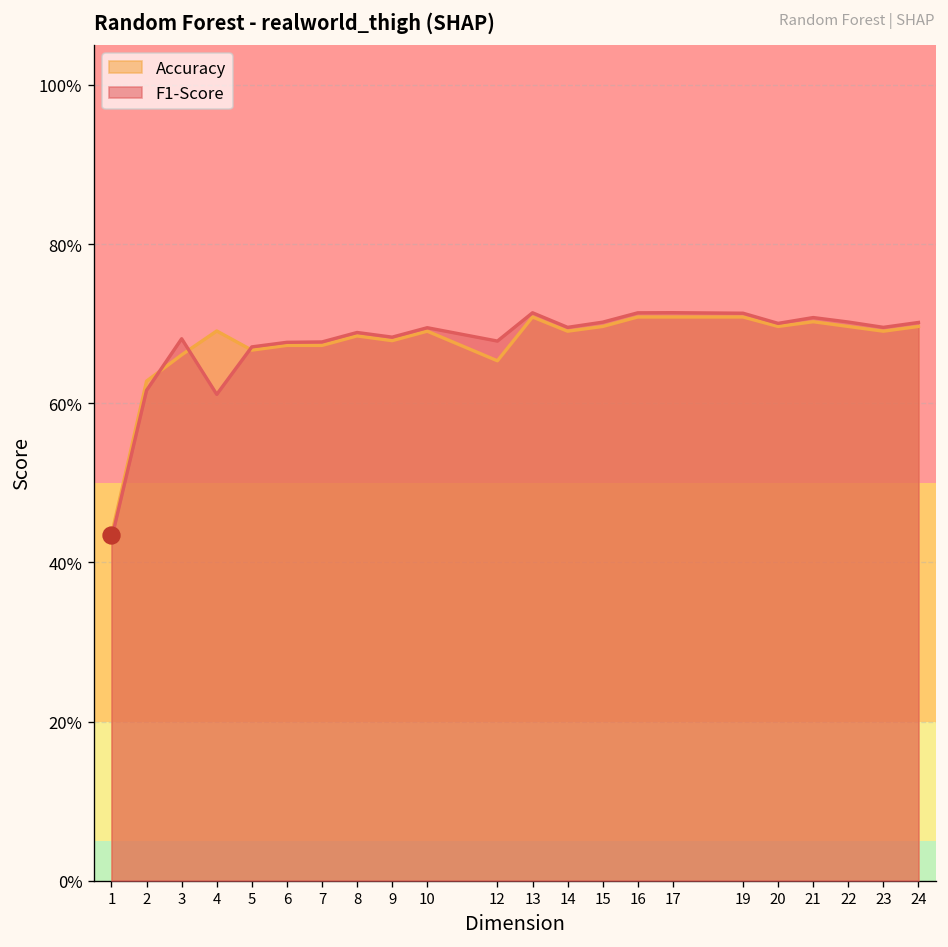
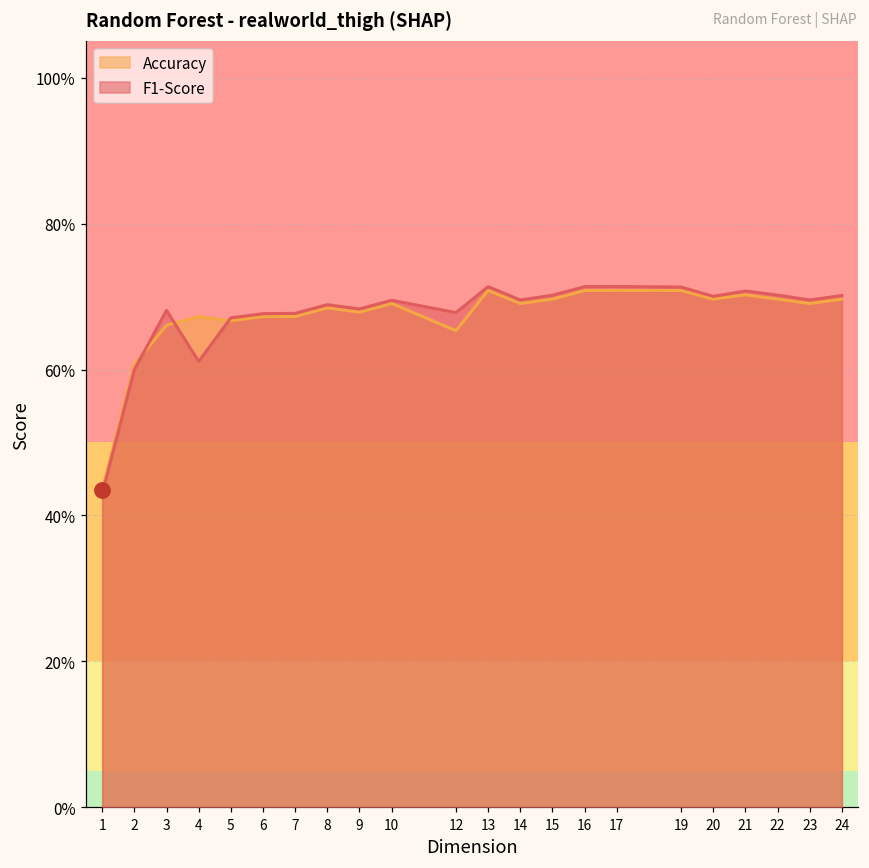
  {
    "Accuracy": {
-     "2": "63%",
+     "2": "61%",
      "3": "66%",
-     "4": "69%",
+     "4": "67%",
      "5": "67%",
      "6": "67%",
      "7": "67%",
      "8": "68%",
      "9": "68%",
      "10": "69%",
      "12": "65%",
      "13": "71%",
      "14": "69%",
      "15": "70%",
      "16": "71%",
      "17": "71%",
      "19": "71%",
      "20": "70%",
      "21": "70%",
      "22": "70%",
      "23": "69%",
      "24": "70%"
    },
    "F1-Score": {
      "1": "43%",
-     "2": "62%",
+     "2": "60%",
      "3": "68%",
      "4": "61%",
      "5": "67%",
      "6": "68%",
      "7": "68%",
      "8": "69%",
      "9": "68%",
      "10": "69%",
      "12": "68%",
      "13": "71%",
      "14": "70%",
      "15": "70%",
      "16": "71%",
      "17": "71%",
      "19": "71%",
      "20": "70%",
      "21": "71%",
      "22": "70%",
      "23": "70%",
      "24": "70%"
    }
  }
